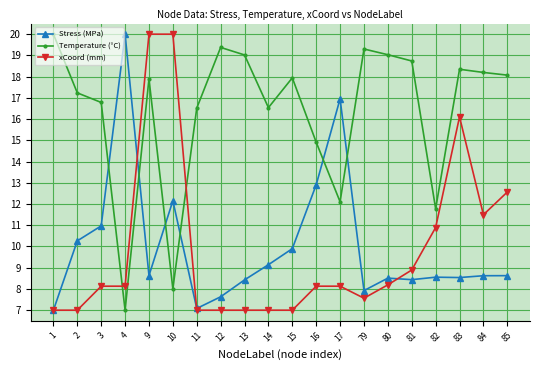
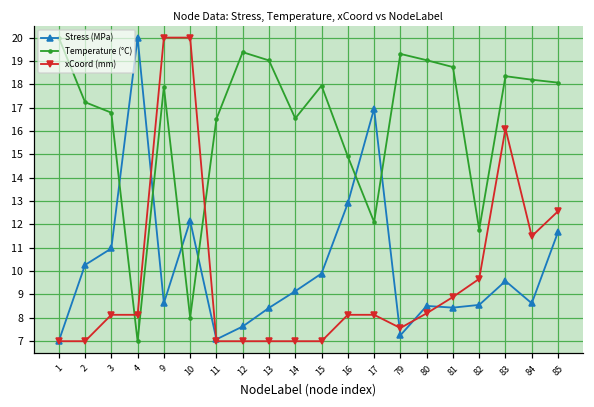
  {
    "Stress (MPa)": {
      "2": 10.3,
      "3": 11.0,
      "4": 20.0,
      "9": 8.6,
      "10": 12.2,
      "12": 7.6,
      "13": 8.4,
      "14": 9.1,
      "15": 9.9,
      "16": 12.9,
      "17": 17.0,
-     "79": 7.9,
+     "79": 7.3,
      "80": 8.5,
      "81": 8.4,
      "82": 8.6,
-     "83": 8.5,
+     "83": 9.6,
      "84": 8.6,
-     "85": 8.6
+     "85": 11.7
    },
    "Temperature (°C)": {
      "2": 17.2,
      "3": 16.8,
      "4": 7.0,
      "9": 17.9,
      "10": 8.0,
      "11": 16.5,
      "12": 19.4,
      "13": 19.0,
      "14": 16.5,
      "15": 17.9,
      "16": 14.9,
      "17": 12.1,
      "79": 19.3,
      "80": 19.0,
      "81": 18.7,
      "82": 11.8,
      "83": 18.3,
      "84": 18.2,
      "85": 18.1
    },
    "xCoord (mm)": {
      "2": 7.0,
      "3": 8.1,
      "4": 8.1,
      "9": 20.0,
      "10": 20.0,
      "12": 7.0,
      "13": 7.0,
      "14": 7.0,
      "15": 7.0,
      "16": 8.1,
      "17": 8.1,
      "79": 7.6,
      "80": 8.2,
      "81": 8.9,
-     "82": 10.9,
+     "82": 9.7,
      "83": 16.1,
      "84": 11.5,
      "85": 12.6
    }
  }
